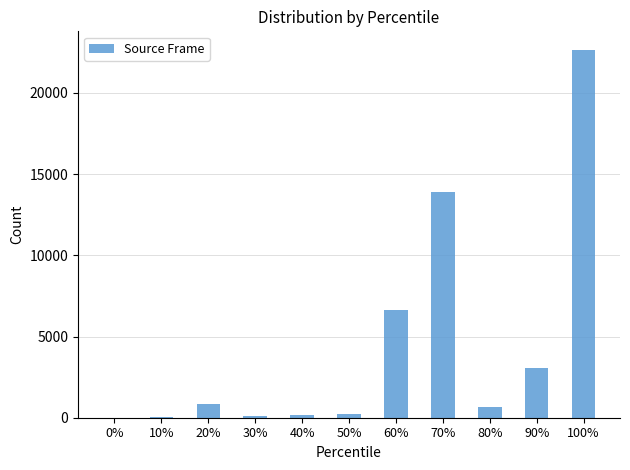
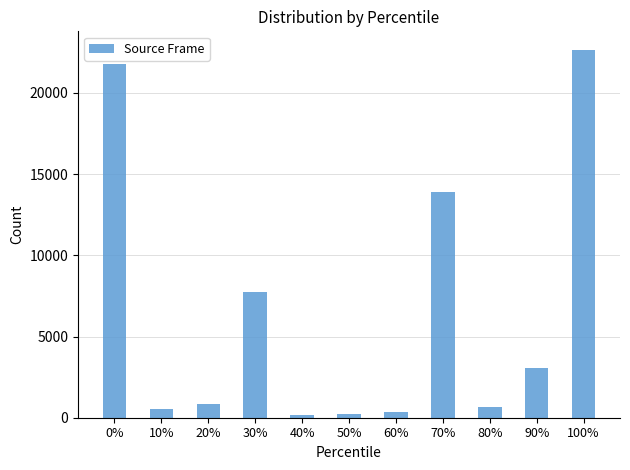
  {
-   "0%": 0,
-   "10%": 0,
+   "0%": 21800,
+   "10%": 500,
    "20%": 800,
-   "30%": 100,
+   "30%": 7800,
    "40%": 200,
    "50%": 300,
-   "60%": 6600,
+   "60%": 400,
    "70%": 13900,
    "80%": 700,
    "90%": 3100,
    "100%": 22700
  }
